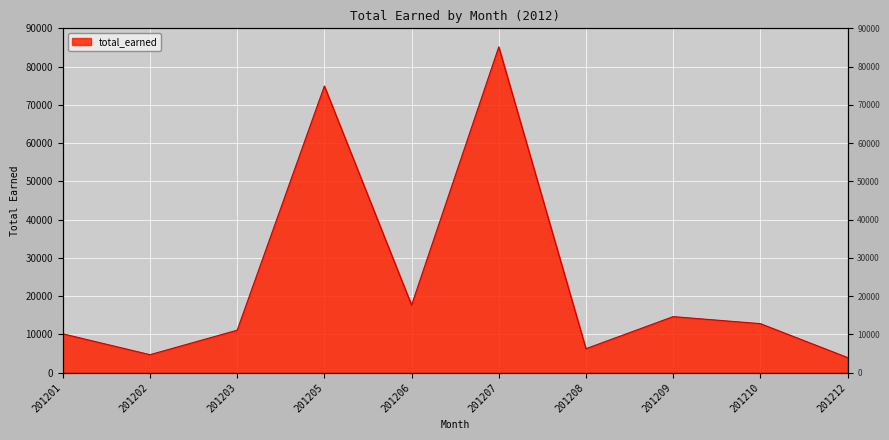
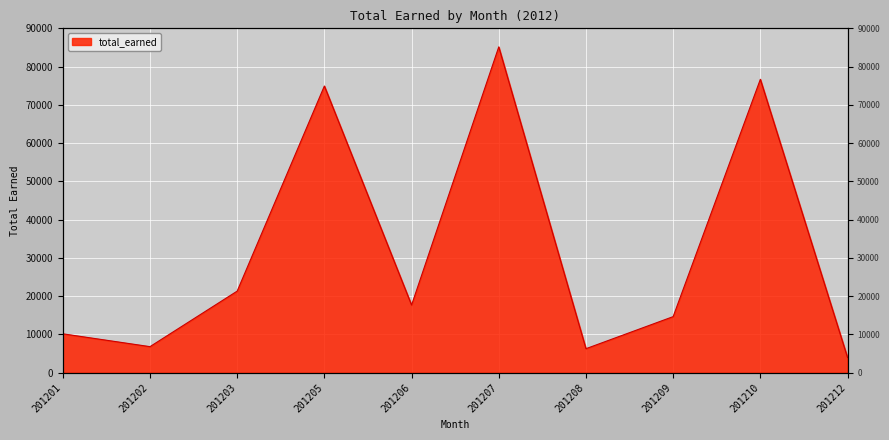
  {
    "201201": 10000,
-   "201202": 5000,
-   "201203": 11000,
+   "201202": 7000,
+   "201203": 21000,
    "201205": 75000,
    "201206": 18000,
    "201207": 85000,
    "201208": 6000,
    "201209": 15000,
-   "201210": 13000,
+   "201210": 77000,
    "201212": 4000
  }
